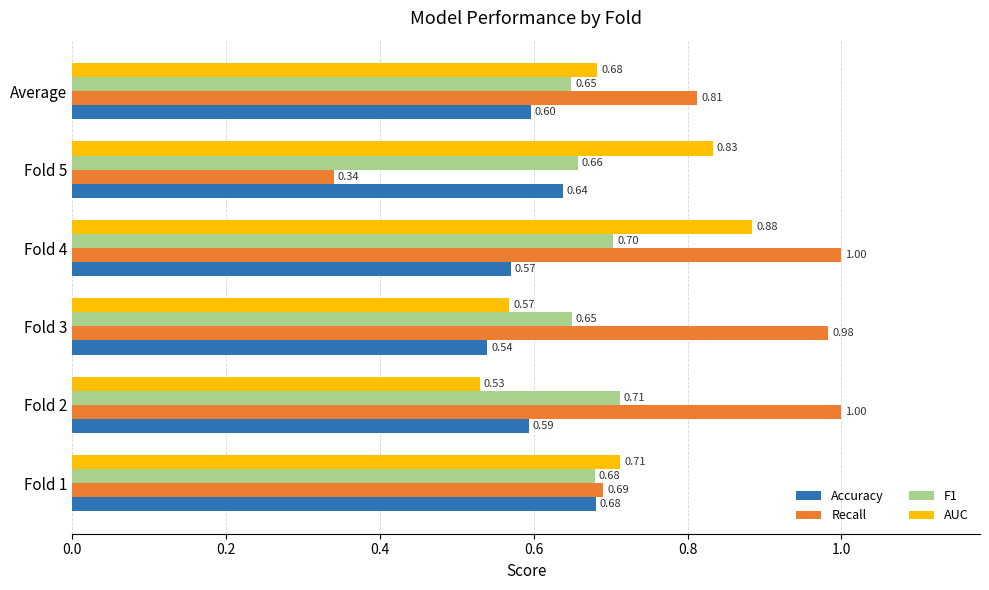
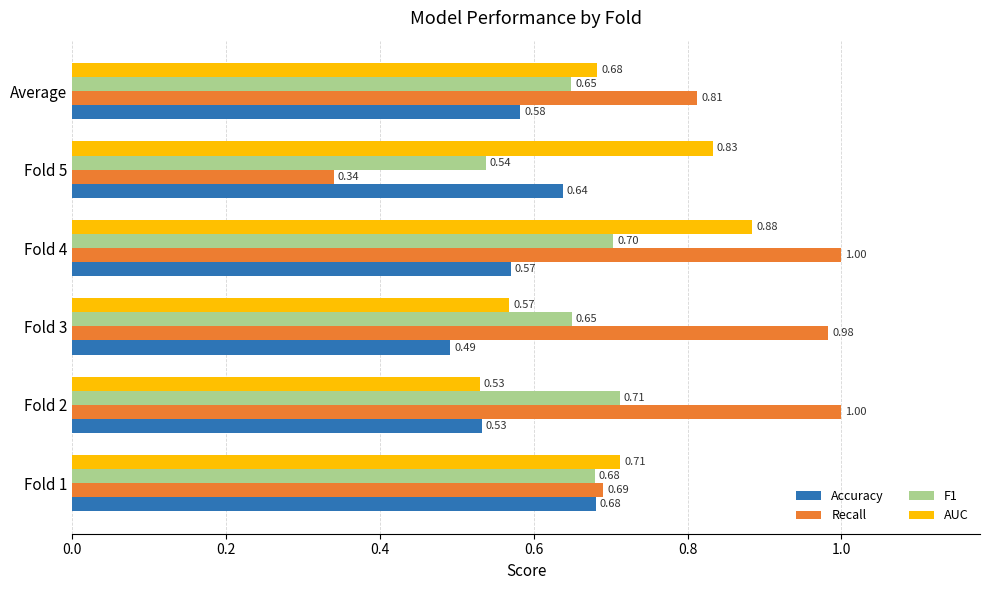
  {
    "Accuracy": {
-     "Average": 0.60,
+     "Average": 0.58,
      "Fold 5": 0.64,
      "Fold 4": 0.57,
-     "Fold 3": 0.54,
-     "Fold 2": 0.59,
+     "Fold 3": 0.49,
+     "Fold 2": 0.53,
      "Fold 1": 0.68
    },
    "Recall": {
      "Average": 0.81,
      "Fold 5": 0.34,
      "Fold 4": 1.00,
      "Fold 3": 0.98,
      "Fold 2": 1.00,
      "Fold 1": 0.69
    },
    "F1": {
      "Average": 0.65,
-     "Fold 5": 0.66,
+     "Fold 5": 0.54,
      "Fold 4": 0.70,
      "Fold 3": 0.65,
      "Fold 2": 0.71,
      "Fold 1": 0.68
    },
    "AUC": {
      "Average": 0.68,
      "Fold 5": 0.83,
      "Fold 4": 0.88,
      "Fold 3": 0.57,
      "Fold 2": 0.53,
      "Fold 1": 0.71
    }
  }
